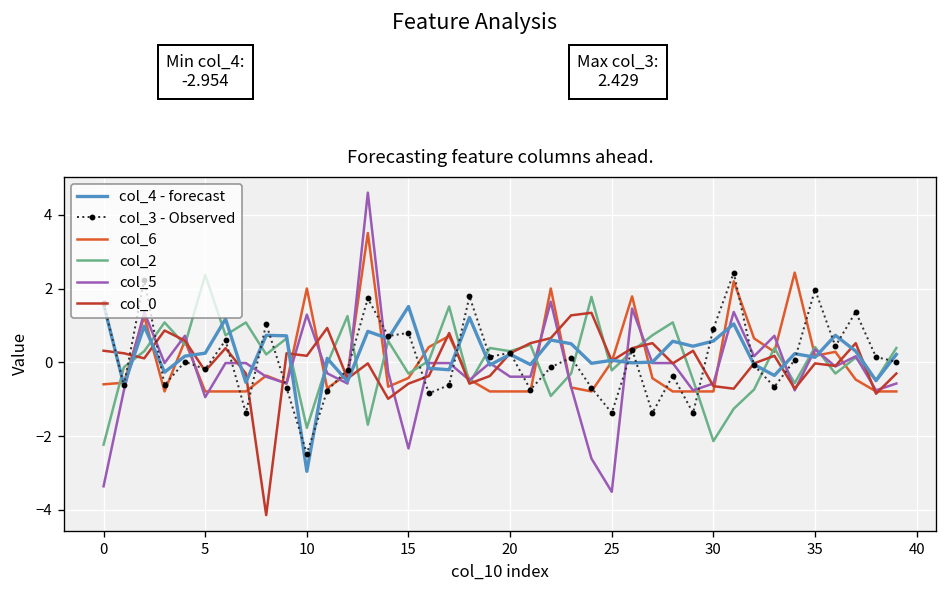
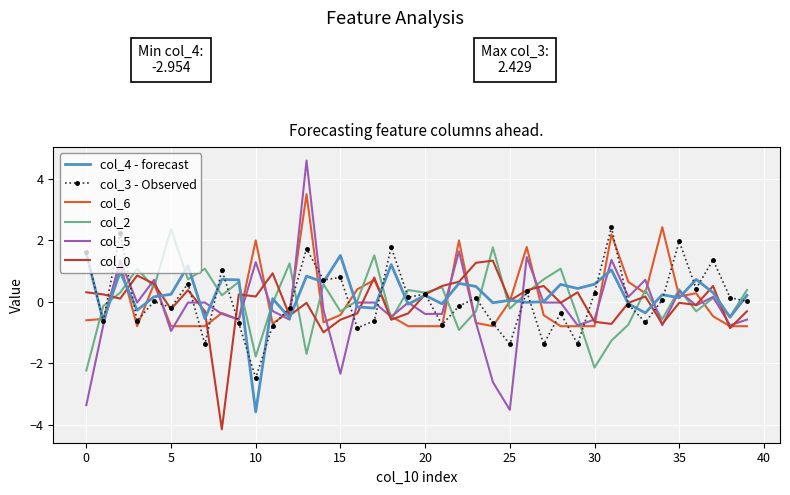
  {
    "col_4 - forecast": {
      "5": 0.2,
-     "10": -3.0,
+     "10": -3.6,
      "15": 1.5,
      "30": 0.6
    },
    "col_3 - Observed": {
      "10": -2.5,
      "15": 0.8,
      "25": -1.4,
-     "30": 0.9,
+     "30": 0.3,
      "35": 2.0
    },
    "col_2": {
      "0": -2.2,
      "10": -1.8,
      "15": -0.3,
      "25": -0.2,
      "30": -2.1
    },
    "col_5": {
      "0": -3.4,
      "5": -0.9,
      "10": 1.3,
      "15": -2.3,
      "20": -0.4,
      "25": -3.5
    }
  }
